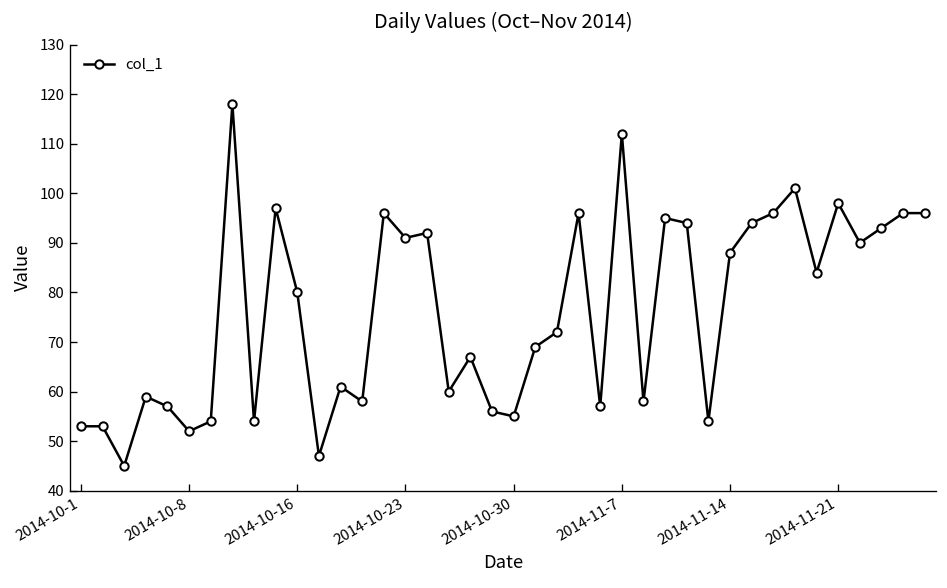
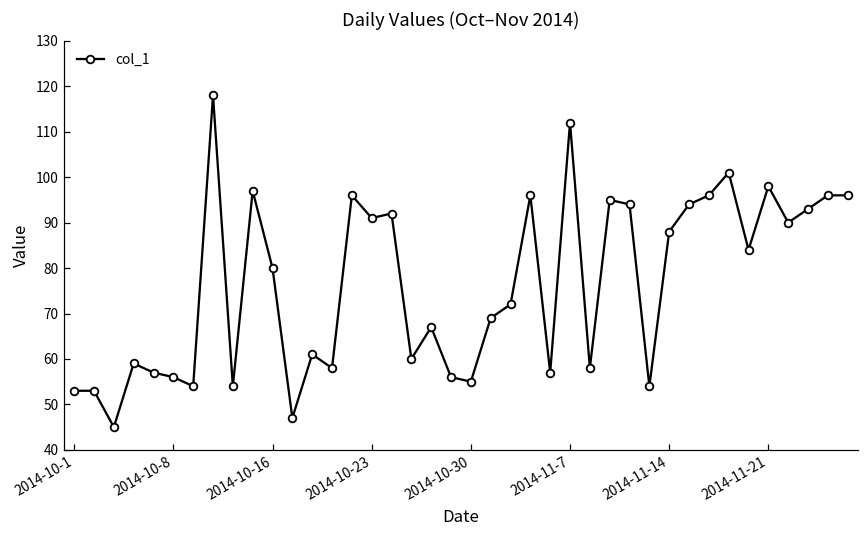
  {
    "2014-10-1": 53,
-   "2014-10-8": 52,
+   "2014-10-8": 56,
    "2014-10-16": 80,
    "2014-10-23": 91,
    "2014-10-30": 55,
    "2014-11-7": 112,
    "2014-11-14": 88,
    "2014-11-21": 98
  }
